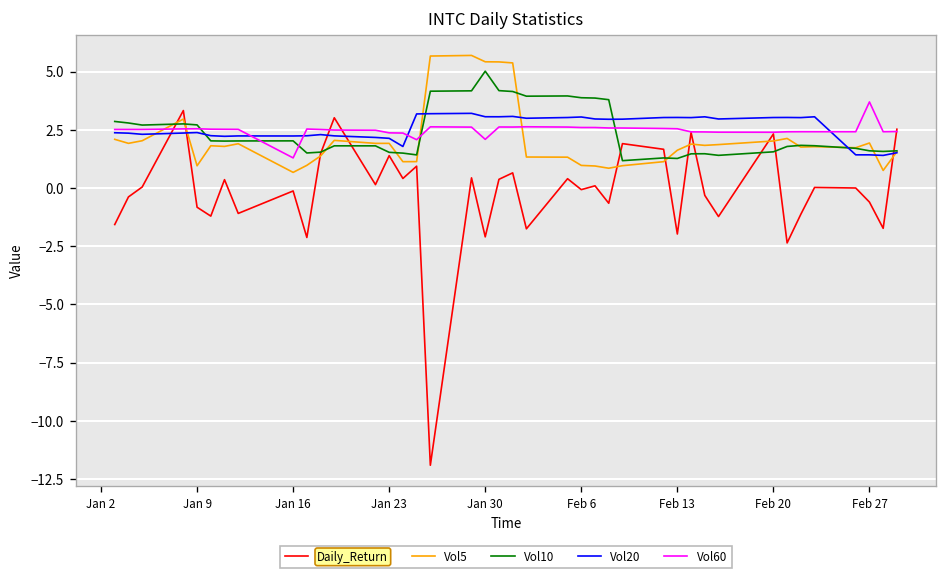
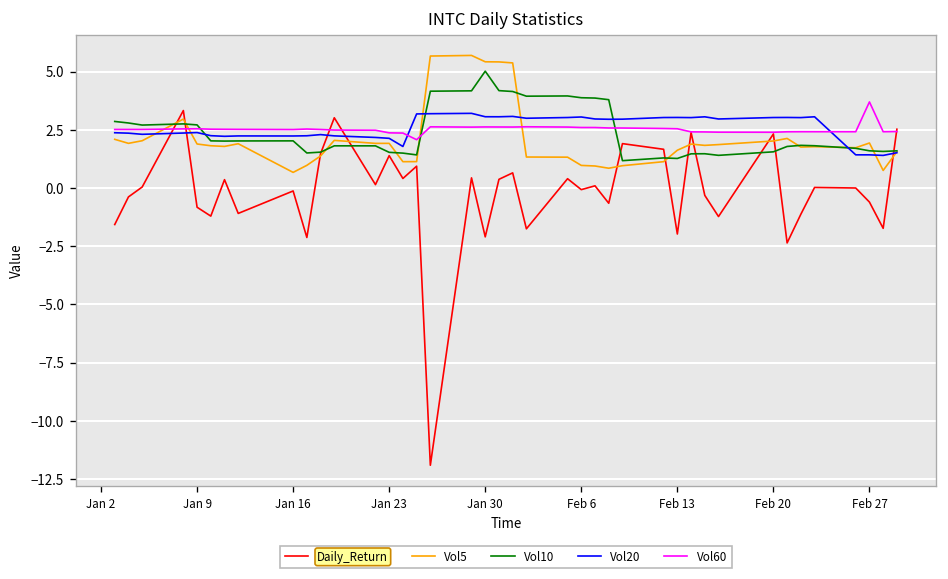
  {
    "Daily_Return": {
      "Jan 9": -0.8,
      "Jan 16": -0.1,
      "Jan 23": 1.4,
      "Jan 30": -2.1,
      "Feb 6": -0.1,
      "Feb 13": -2.0,
      "Feb 27": -0.6
    },
    "Vol5": {
-     "Jan 9": 1.0,
+     "Jan 9": 1.9,
      "Jan 16": 0.7,
      "Jan 23": 1.9,
      "Jan 30": 5.4,
      "Feb 6": 1.0,
      "Feb 13": 1.6,
      "Feb 20": 2.0,
      "Feb 27": 1.9
    },
    "Vol10": {
      "Jan 9": 2.7,
      "Jan 16": 2.0,
      "Jan 23": 1.5,
      "Jan 30": 5.0,
      "Feb 6": 3.9,
      "Feb 13": 1.3,
      "Feb 20": 1.6,
      "Feb 27": 1.6
    },
    "Vol20": {
      "Jan 9": 2.4,
      "Jan 16": 2.2,
      "Jan 23": 2.1,
      "Jan 30": 3.1,
      "Feb 6": 3.0,
      "Feb 13": 3.0,
      "Feb 20": 3.0,
      "Feb 27": 1.4
    },
    "Vol60": {
      "Jan 9": 2.5,
-     "Jan 16": 1.3,
+     "Jan 16": 2.5,
      "Jan 23": 2.4,
-     "Jan 30": 2.1,
+     "Jan 30": 2.6,
      "Feb 6": 2.6,
      "Feb 13": 2.5,
      "Feb 27": 3.7
    }
  }
